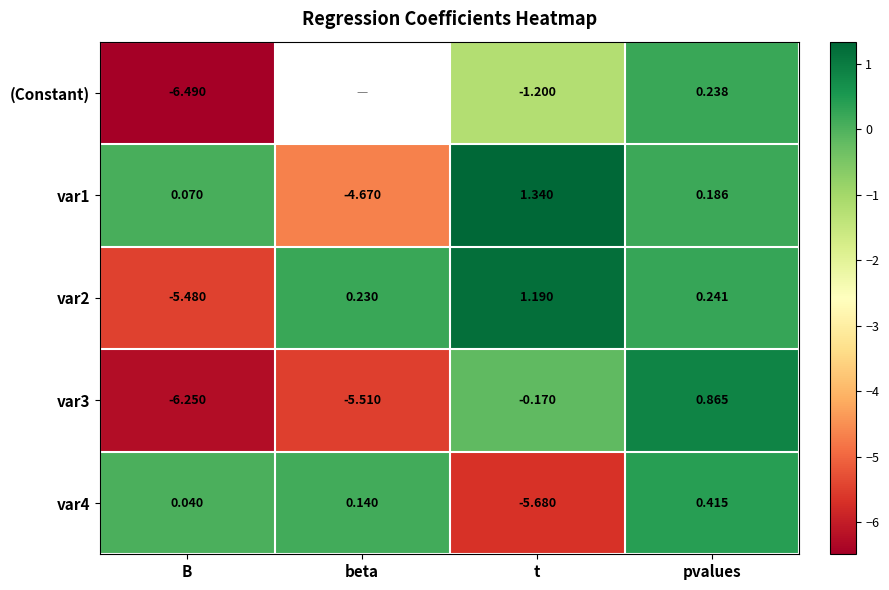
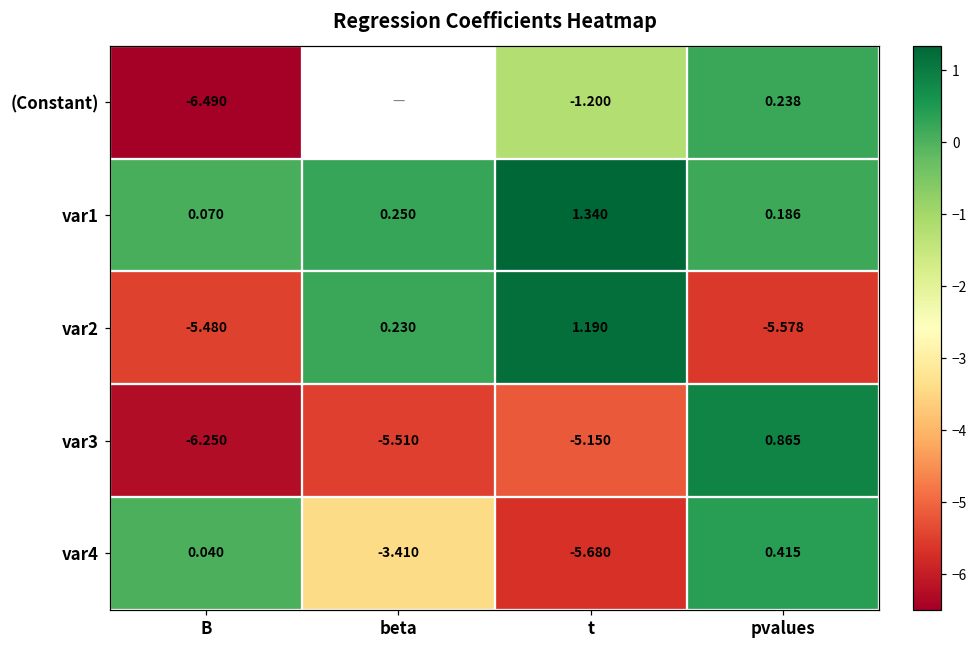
  {
    "(Constant)": {
      "B": -6.490,
      "t": -1.200,
      "pvalues": 0.238
    },
    "var1": {
      "B": 0.070,
-     "beta": -4.670,
+     "beta": 0.250,
      "t": 1.340,
      "pvalues": 0.186
    },
    "var2": {
      "B": -5.480,
      "beta": 0.230,
      "t": 1.190,
-     "pvalues": 0.241
+     "pvalues": -5.578
    },
    "var3": {
      "B": -6.250,
      "beta": -5.510,
-     "t": -0.170,
+     "t": -5.150,
      "pvalues": 0.865
    },
    "var4": {
      "B": 0.040,
-     "beta": 0.140,
+     "beta": -3.410,
      "t": -5.680,
      "pvalues": 0.415
    }
  }
